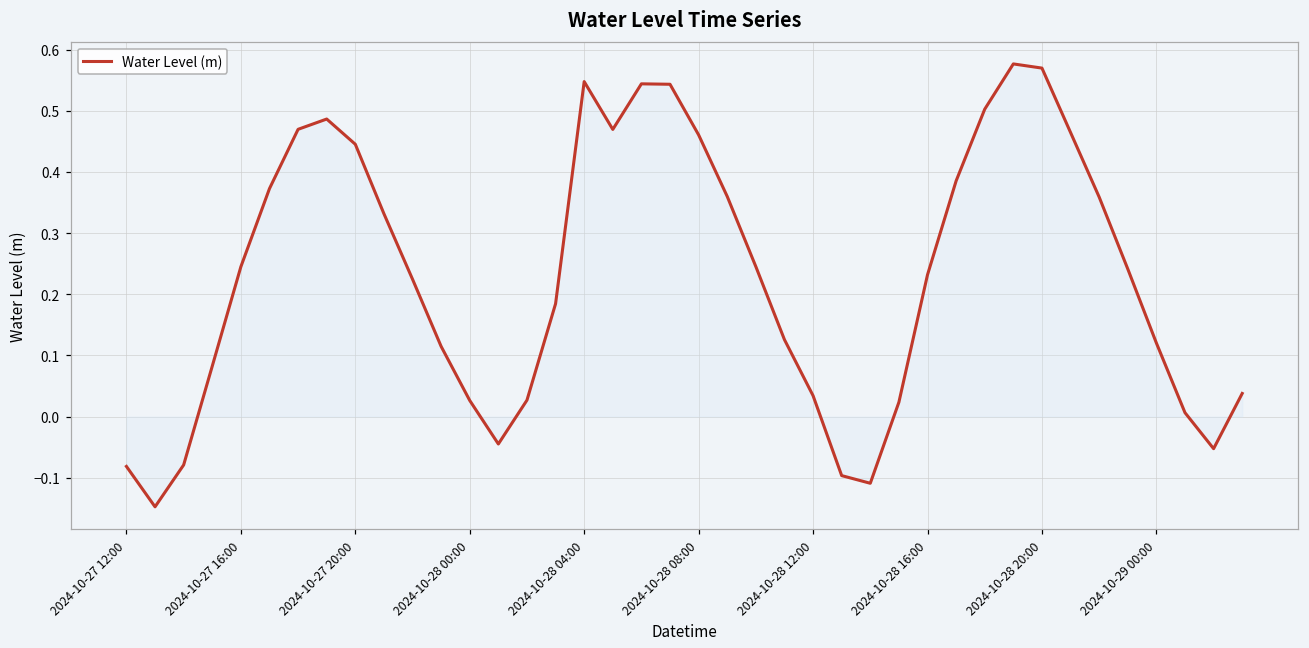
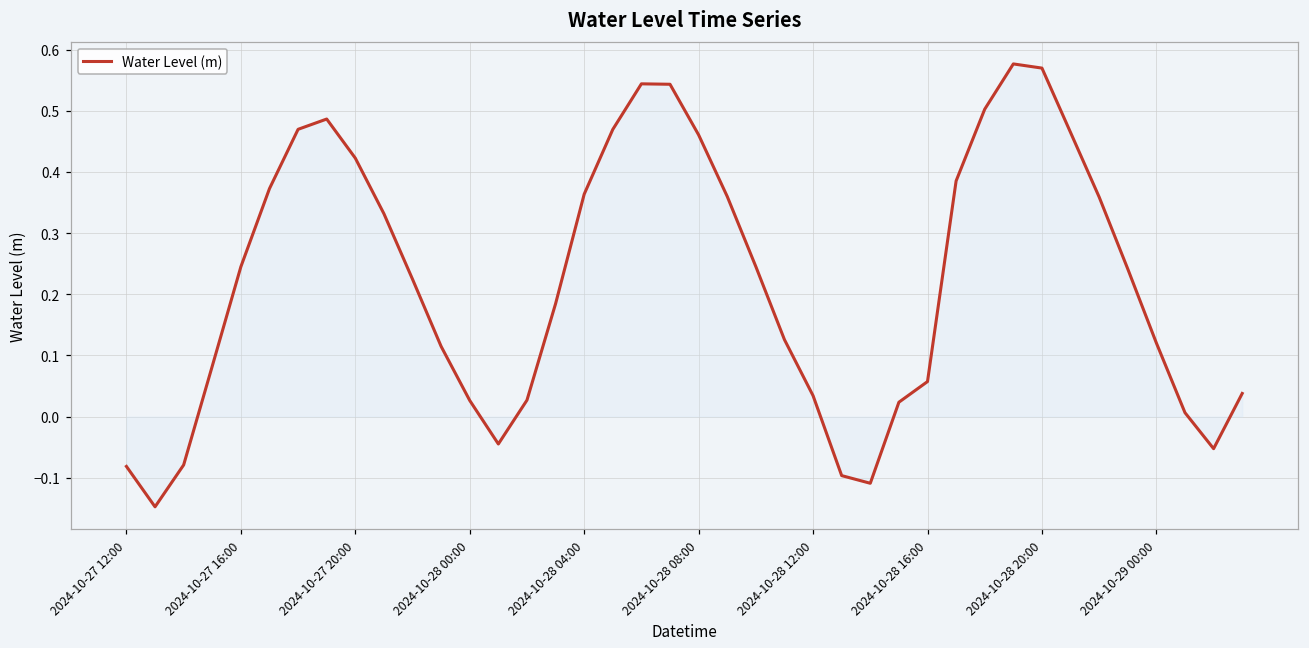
  {
    "Water Level (m)": {
      "2024-10-27 12:00": -0.08,
-     "2024-10-27 20:00": 0.45,
-     "2024-10-28 04:00": 0.55,
-     "2024-10-28 16:00": 0.23
+     "2024-10-27 20:00": 0.42,
+     "2024-10-28 04:00": 0.36,
+     "2024-10-28 16:00": 0.06
    }
  }
